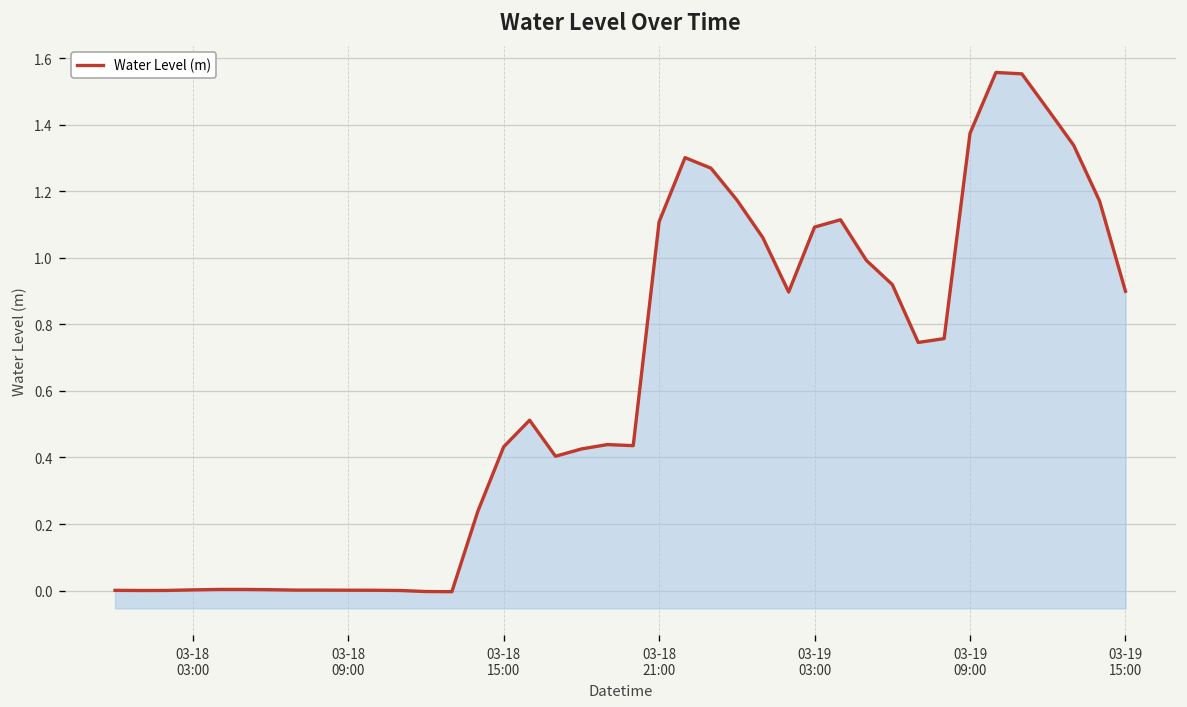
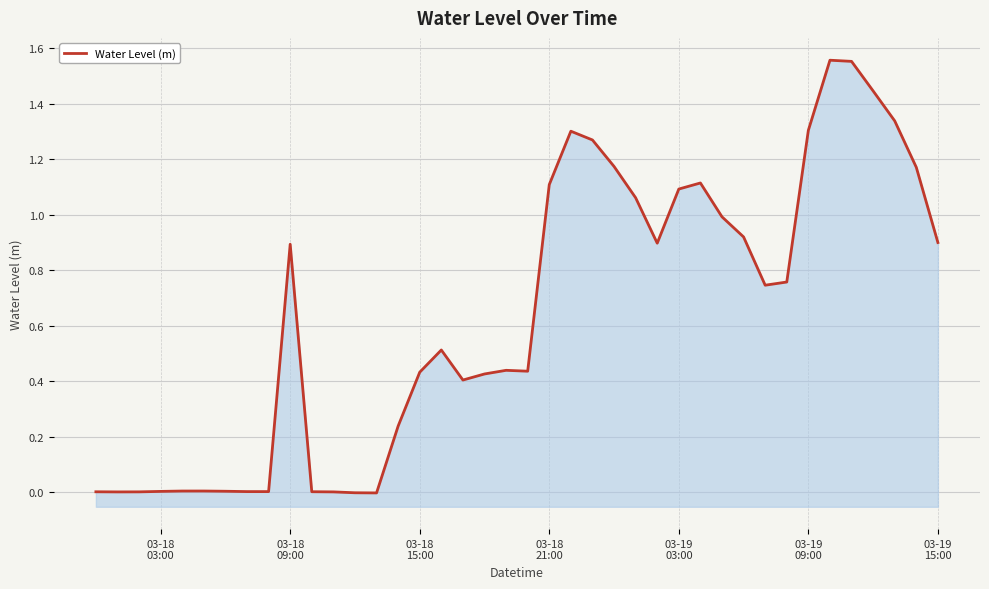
  {
    "03-18 03:00": 0.00,
-   "03-18 09:00": 0.00,
+   "03-18 09:00": 0.89,
    "03-18 15:00": 0.43,
    "03-18 21:00": 1.11,
    "03-19 03:00": 1.09,
-   "03-19 09:00": 1.37,
+   "03-19 09:00": 1.30,
    "03-19 15:00": 0.90
  }
